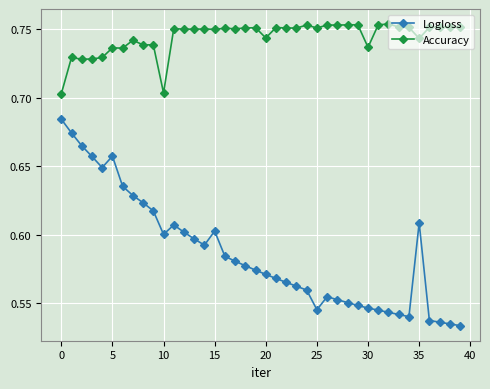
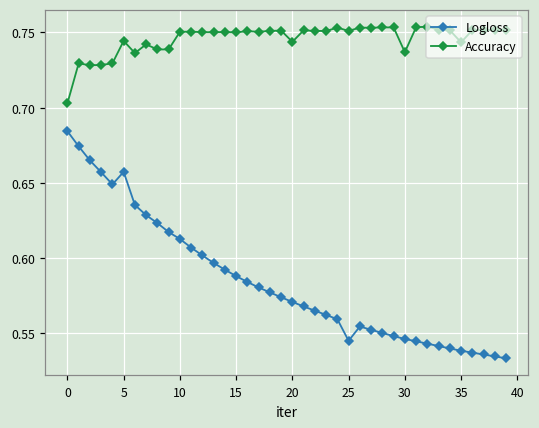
  {
    "Logloss": {
      "0": 0.684,
      "5": 0.657,
-     "10": 0.600,
-     "15": 0.603,
+     "10": 0.613,
+     "15": 0.588,
      "20": 0.571,
      "25": 0.545,
      "30": 0.546,
-     "35": 0.609
+     "35": 0.538
    },
    "Accuracy": {
      "0": 0.703,
-     "5": 0.736,
-     "10": 0.704,
+     "5": 0.744,
+     "10": 0.750,
      "15": 0.750,
      "20": 0.744,
      "25": 0.751,
      "30": 0.737
    }
  }
